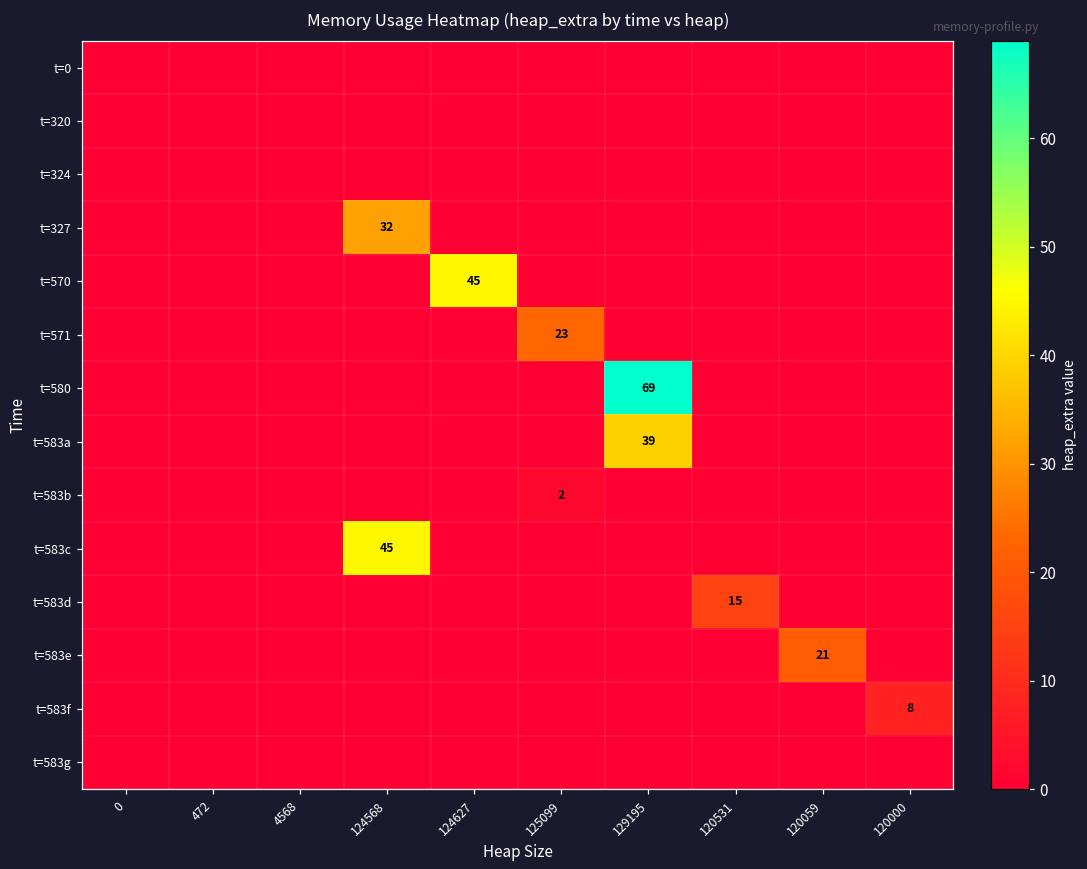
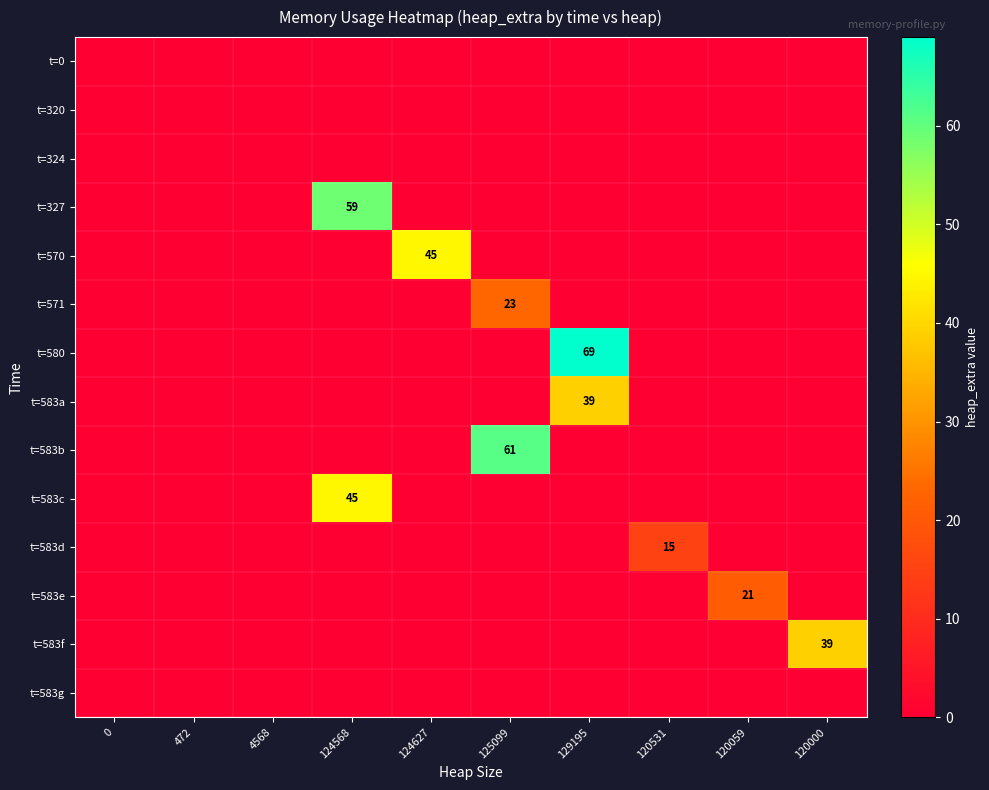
  {
    "t=327": {
-     "124568": 32
+     "124568": 59
    },
    "t=570": {
      "124627": 45
    },
    "t=571": {
      "125099": 23
    },
    "t=580": {
      "129195": 69
    },
    "t=583a": {
      "129195": 39
    },
    "t=583b": {
-     "125099": 2
+     "125099": 61
    },
    "t=583c": {
      "124568": 45
    },
    "t=583d": {
      "120531": 15
    },
    "t=583e": {
      "120059": 21
    },
    "t=583f": {
-     "120000": 8
+     "120000": 39
    }
  }
